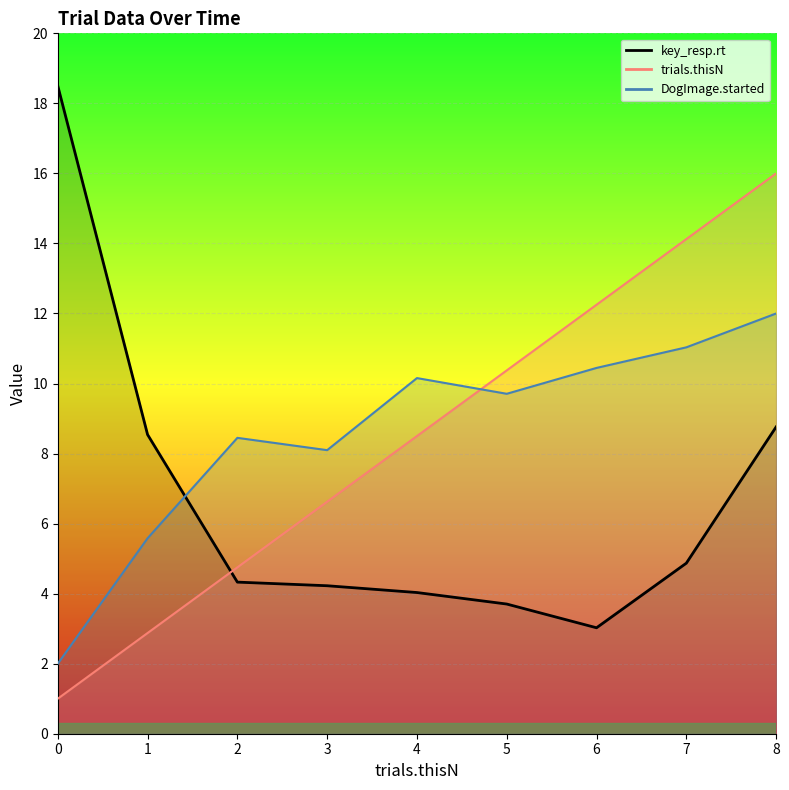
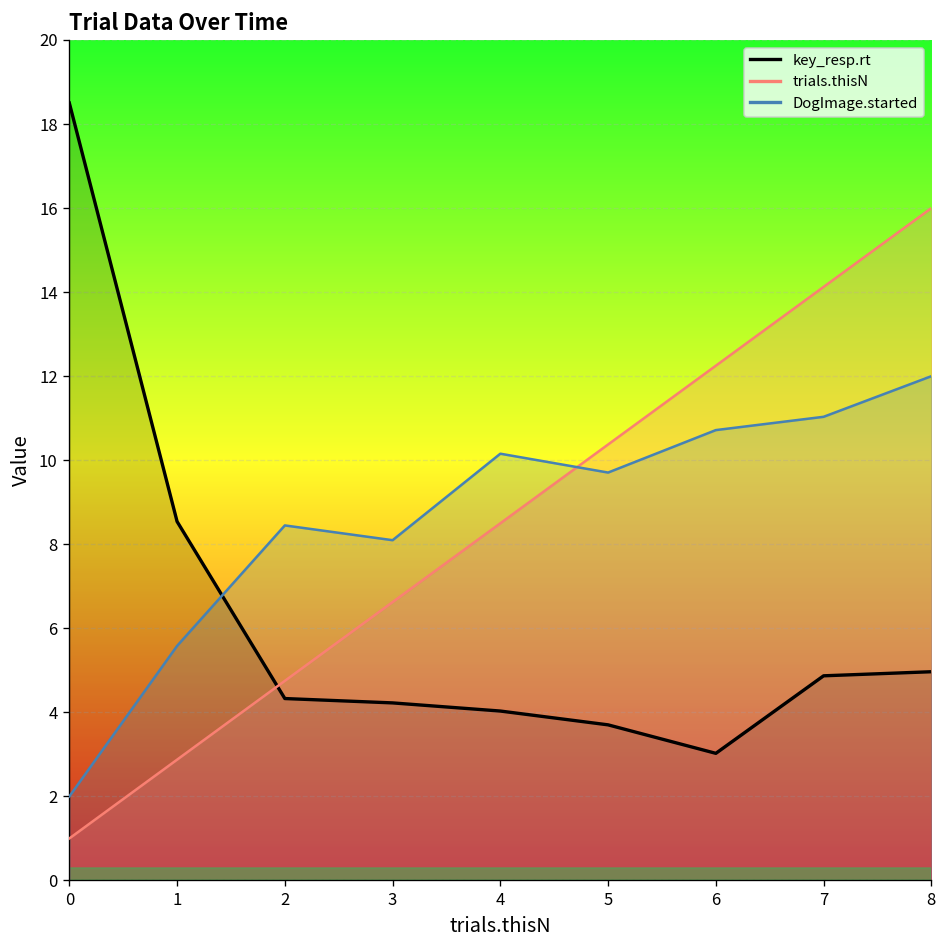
  {
    "key_resp.rt": {
      "0": 18.5,
      "1": 8.5,
      "2": 4.3,
      "3": 4.2,
      "4": 4.0,
      "5": 3.7,
      "6": 3.0,
      "7": 4.9,
-     "8": 8.8
+     "8": 5.0
    },
    "trials.thisN": {
      "0": 1.0,
      "1": 2.9,
      "2": 4.8,
      "3": 6.6,
      "4": 8.5,
      "5": 10.4,
      "6": 12.3,
      "7": 14.1,
      "8": 16.0
    },
    "DogImage.started": {
      "0": 2.0,
      "1": 5.6,
      "2": 8.4,
      "3": 8.1,
      "4": 10.2,
      "5": 9.7,
-     "6": 10.4,
+     "6": 10.7,
      "7": 11.0,
      "8": 12.0
    }
  }
